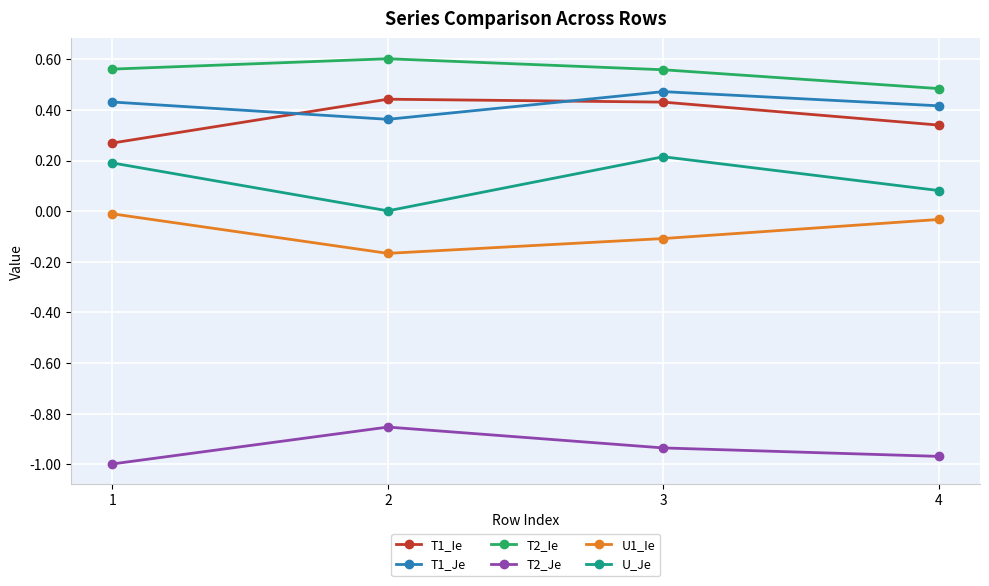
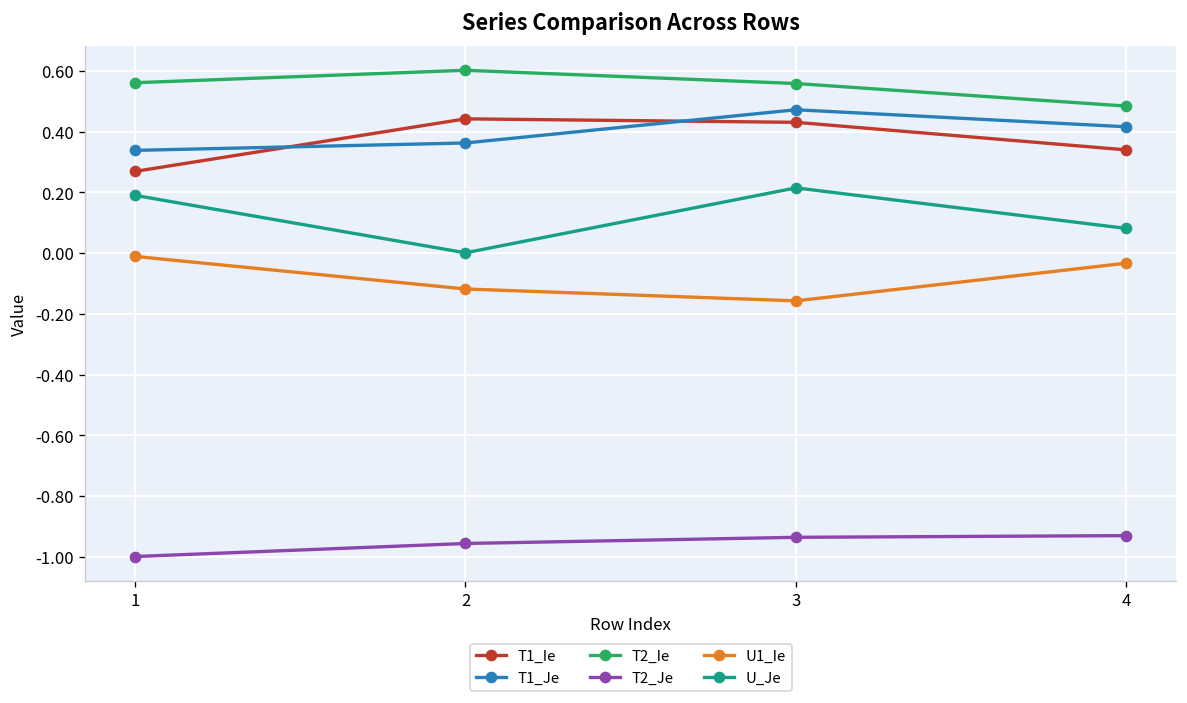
  {
    "T1_Ie": {
      "1": 0.27,
      "2": 0.44,
      "3": 0.43,
      "4": 0.34
    },
    "T1_Je": {
-     "1": 0.43,
+     "1": 0.34,
      "2": 0.36,
      "3": 0.47,
      "4": 0.42
    },
    "T2_Je": {
      "1": -1.00,
-     "2": -0.85,
+     "2": -0.96,
      "3": -0.94,
-     "4": -0.97
+     "4": -0.93
    },
    "U1_Ie": {
      "1": -0.01,
-     "2": -0.17,
-     "3": -0.11,
+     "2": -0.12,
+     "3": -0.16,
      "4": -0.03
    }
  }
